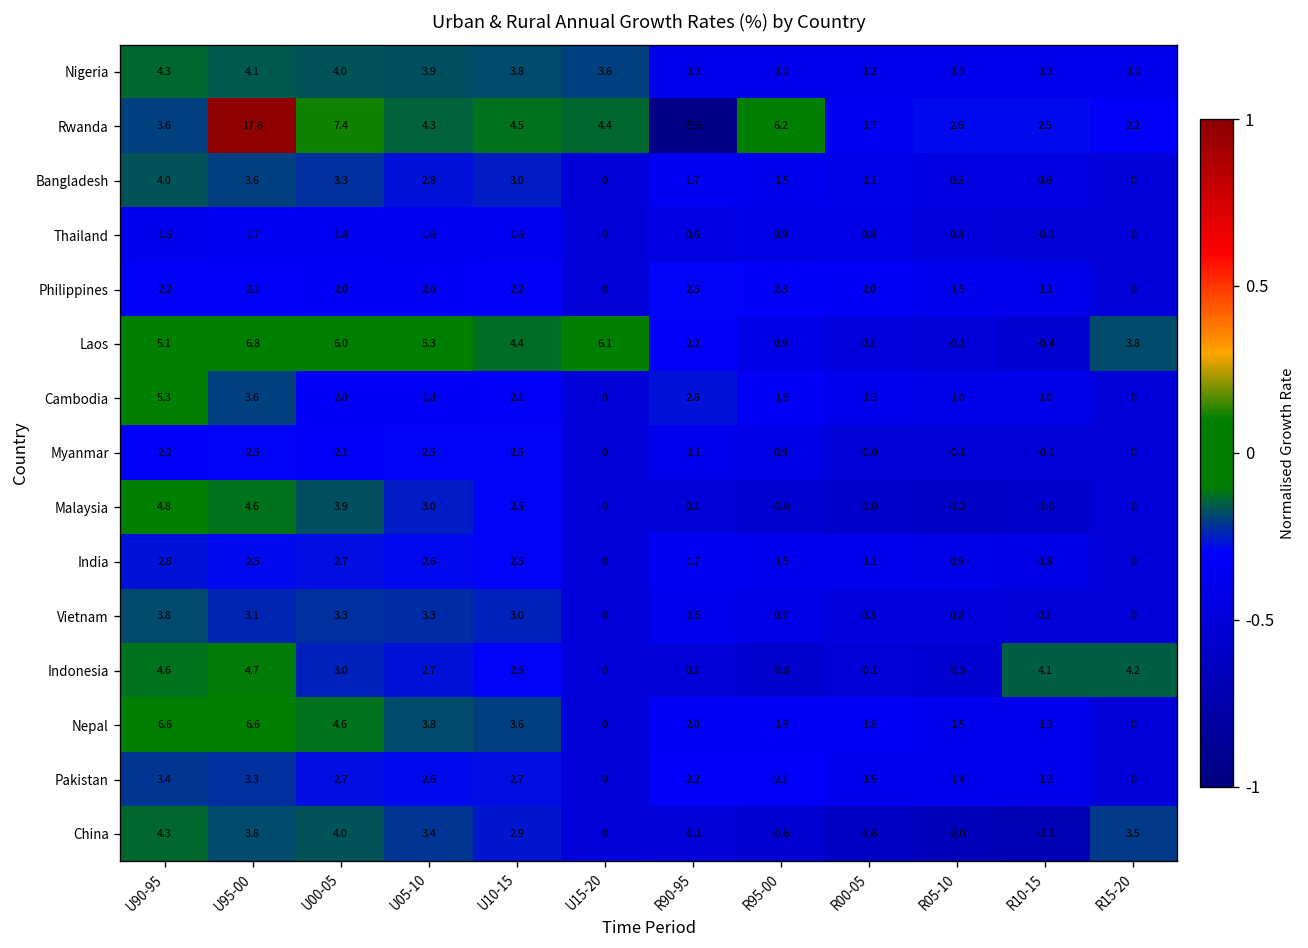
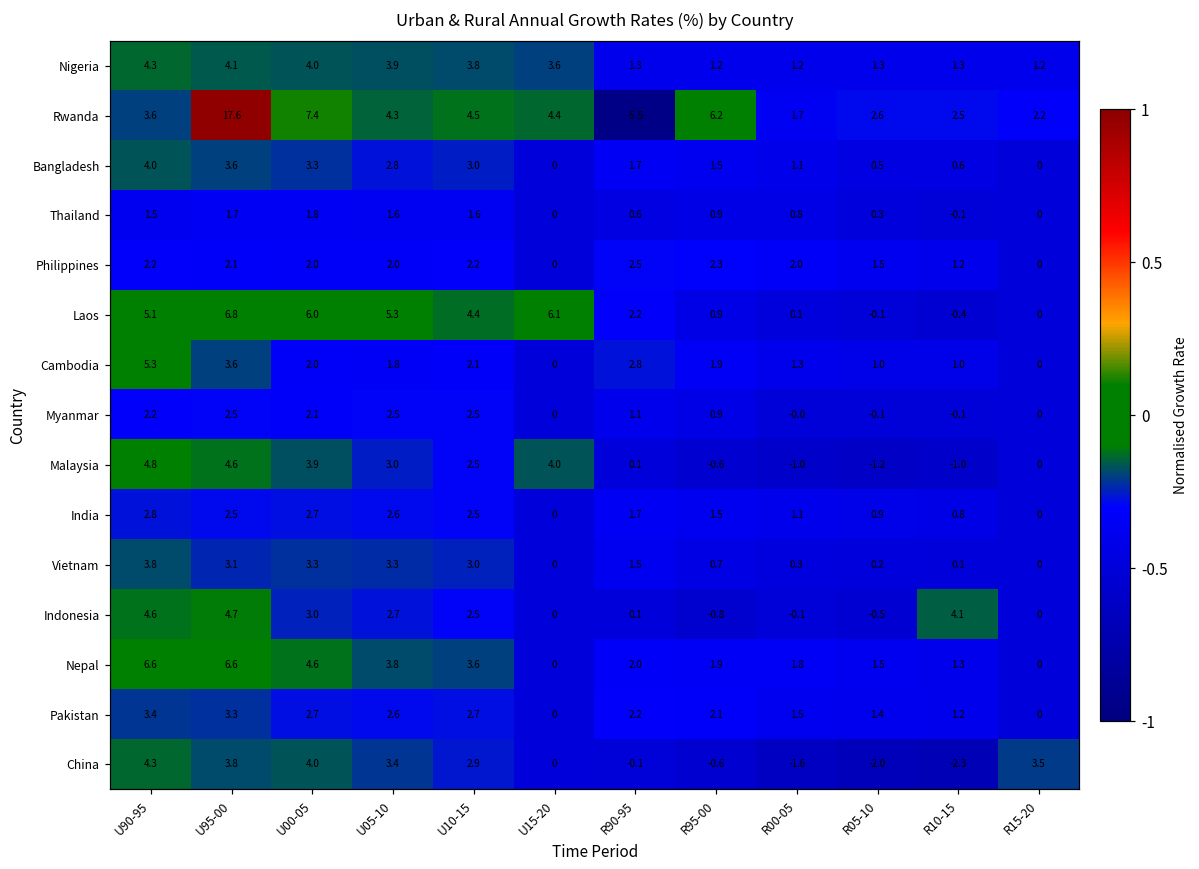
  {
    "Nigeria": {
      "U90-95": 4.3,
      "U95-00": 4.1,
      "U00-05": 4.0,
      "U05-10": 3.9,
      "U10-15": 3.8,
      "U15-20": 3.6,
      "R90-95": 1.3,
      "R95-00": 1.2,
      "R00-05": 1.2,
      "R05-10": 1.3,
      "R10-15": 1.3,
      "R15-20": 1.2
    },
    "Rwanda": {
      "U90-95": 3.6,
      "U95-00": 17.6,
      "U00-05": 7.4,
      "U05-10": 4.3,
      "U10-15": 4.5,
      "U15-20": 4.4,
      "R90-95": -5.5,
      "R95-00": 6.2,
      "R00-05": 1.7,
      "R05-10": 2.6,
      "R10-15": 2.5,
      "R15-20": 2.2
    },
    "Bangladesh": {
      "U90-95": 4.0,
      "U95-00": 3.6,
      "U00-05": 3.3,
      "U05-10": 2.8,
      "U10-15": 3.0,
      "U15-20": 0,
      "R90-95": 1.7,
      "R95-00": 1.5,
      "R00-05": 1.1,
      "R05-10": 0.5,
      "R10-15": 0.6,
      "R15-20": 0
    },
    "Thailand": {
      "U90-95": 1.5,
      "U95-00": 1.7,
      "U00-05": 1.8,
      "U05-10": 1.6,
      "U10-15": 1.6,
      "U15-20": 0,
      "R90-95": 0.6,
      "R95-00": 0.9,
      "R00-05": 0.8,
      "R05-10": 0.3,
      "R10-15": -0.1,
      "R15-20": 0
    },
    "Philippines": {
      "U90-95": 2.2,
      "U95-00": 2.1,
      "U00-05": 2.0,
      "U05-10": 2.0,
      "U10-15": 2.2,
      "U15-20": 0,
      "R90-95": 2.5,
      "R95-00": 2.3,
      "R00-05": 2.0,
      "R05-10": 1.5,
      "R10-15": 1.2,
      "R15-20": 0
    },
    "Laos": {
      "U90-95": 5.1,
      "U95-00": 6.8,
      "U00-05": 6.0,
      "U05-10": 5.3,
      "U10-15": 4.4,
      "U15-20": 6.1,
      "R90-95": 2.2,
      "R95-00": 0.9,
      "R00-05": 0.1,
      "R05-10": -0.1,
      "R10-15": -0.4,
-     "R15-20": 3.8
+     "R15-20": 0
    },
    "Cambodia": {
      "U90-95": 5.3,
      "U95-00": 3.6,
      "U00-05": 2.0,
      "U05-10": 1.8,
      "U10-15": 2.1,
      "U15-20": 0,
      "R90-95": 2.8,
      "R95-00": 1.9,
      "R00-05": 1.3,
      "R05-10": 1.0,
      "R10-15": 1.0,
      "R15-20": 0
    },
    "Myanmar": {
      "U90-95": 2.2,
      "U95-00": 2.5,
      "U00-05": 2.1,
      "U05-10": 2.5,
      "U10-15": 2.5,
      "U15-20": 0,
      "R90-95": 1.1,
      "R95-00": 0.9,
      "R00-05": -0.0,
      "R05-10": -0.1,
      "R10-15": -0.1,
      "R15-20": 0
    },
    "Malaysia": {
      "U90-95": 4.8,
      "U95-00": 4.6,
      "U00-05": 3.9,
      "U05-10": 3.0,
      "U10-15": 2.5,
-     "U15-20": 0,
+     "U15-20": 4.0,
      "R90-95": 0.1,
      "R95-00": -0.6,
      "R00-05": -1.0,
      "R05-10": -1.2,
      "R10-15": -1.0,
      "R15-20": 0
    },
    "India": {
      "U90-95": 2.8,
      "U95-00": 2.5,
      "U00-05": 2.7,
      "U05-10": 2.6,
      "U10-15": 2.5,
      "U15-20": 0,
      "R90-95": 1.7,
      "R95-00": 1.5,
      "R00-05": 1.1,
      "R05-10": 0.9,
      "R10-15": 0.8,
      "R15-20": 0
    },
    "Vietnam": {
      "U90-95": 3.8,
      "U95-00": 3.1,
      "U00-05": 3.3,
      "U05-10": 3.3,
      "U10-15": 3.0,
      "U15-20": 0,
      "R90-95": 1.5,
      "R95-00": 0.7,
      "R00-05": 0.3,
      "R05-10": 0.2,
      "R10-15": 0.1,
      "R15-20": 0
    },
    "Indonesia": {
      "U90-95": 4.6,
      "U95-00": 4.7,
      "U00-05": 3.0,
      "U05-10": 2.7,
      "U10-15": 2.5,
      "U15-20": 0,
      "R90-95": 0.1,
      "R95-00": -0.8,
      "R00-05": -0.1,
      "R05-10": -0.5,
      "R10-15": 4.1,
-     "R15-20": 4.2
+     "R15-20": 0
    },
    "Nepal": {
      "U90-95": 6.6,
      "U95-00": 6.6,
      "U00-05": 4.6,
      "U05-10": 3.8,
      "U10-15": 3.6,
      "U15-20": 0,
      "R90-95": 2.0,
      "R95-00": 1.9,
      "R00-05": 1.8,
      "R05-10": 1.5,
      "R10-15": 1.3,
      "R15-20": 0
    },
    "Pakistan": {
      "U90-95": 3.4,
      "U95-00": 3.3,
      "U00-05": 2.7,
      "U05-10": 2.6,
      "U10-15": 2.7,
      "U15-20": 0,
      "R90-95": 2.2,
      "R95-00": 2.1,
      "R00-05": 1.5,
      "R05-10": 1.4,
      "R10-15": 1.2,
      "R15-20": 0
    },
    "China": {
      "U90-95": 4.3,
      "U95-00": 3.8,
      "U00-05": 4.0,
      "U05-10": 3.4,
      "U10-15": 2.9,
      "U15-20": 0,
      "R90-95": -0.1,
      "R95-00": -0.6,
      "R00-05": -1.6,
      "R05-10": -2.0,
      "R10-15": -2.3,
      "R15-20": 3.5
    }
  }
